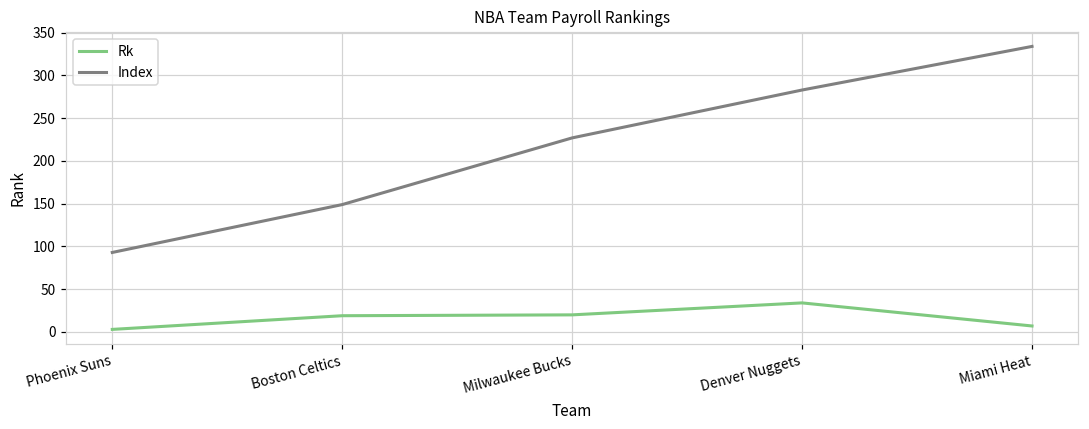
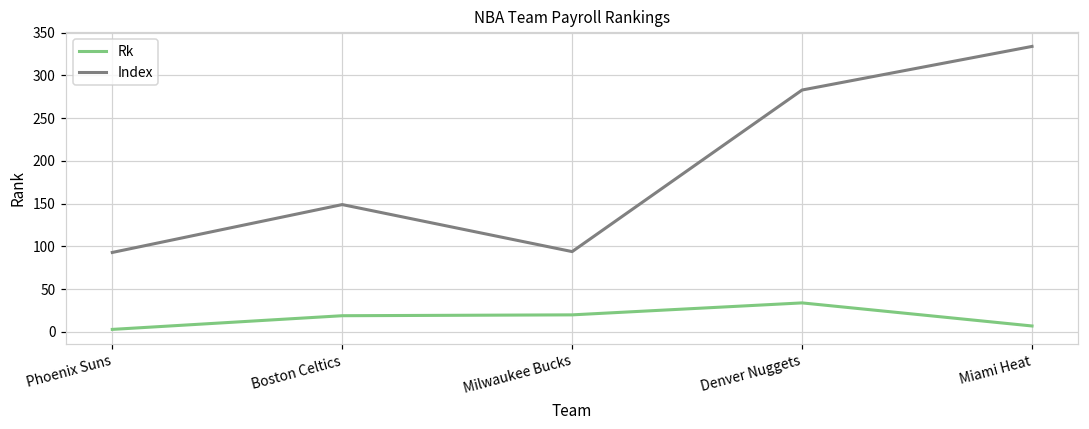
  {
    "Rk": {
      "Phoenix Suns": 0,
      "Boston Celtics": 20,
      "Milwaukee Bucks": 20,
      "Denver Nuggets": 30,
      "Miami Heat": 10
    },
    "Index": {
      "Phoenix Suns": 90,
      "Boston Celtics": 150,
-     "Milwaukee Bucks": 230,
+     "Milwaukee Bucks": 90,
      "Denver Nuggets": 280,
      "Miami Heat": 330
    }
  }
